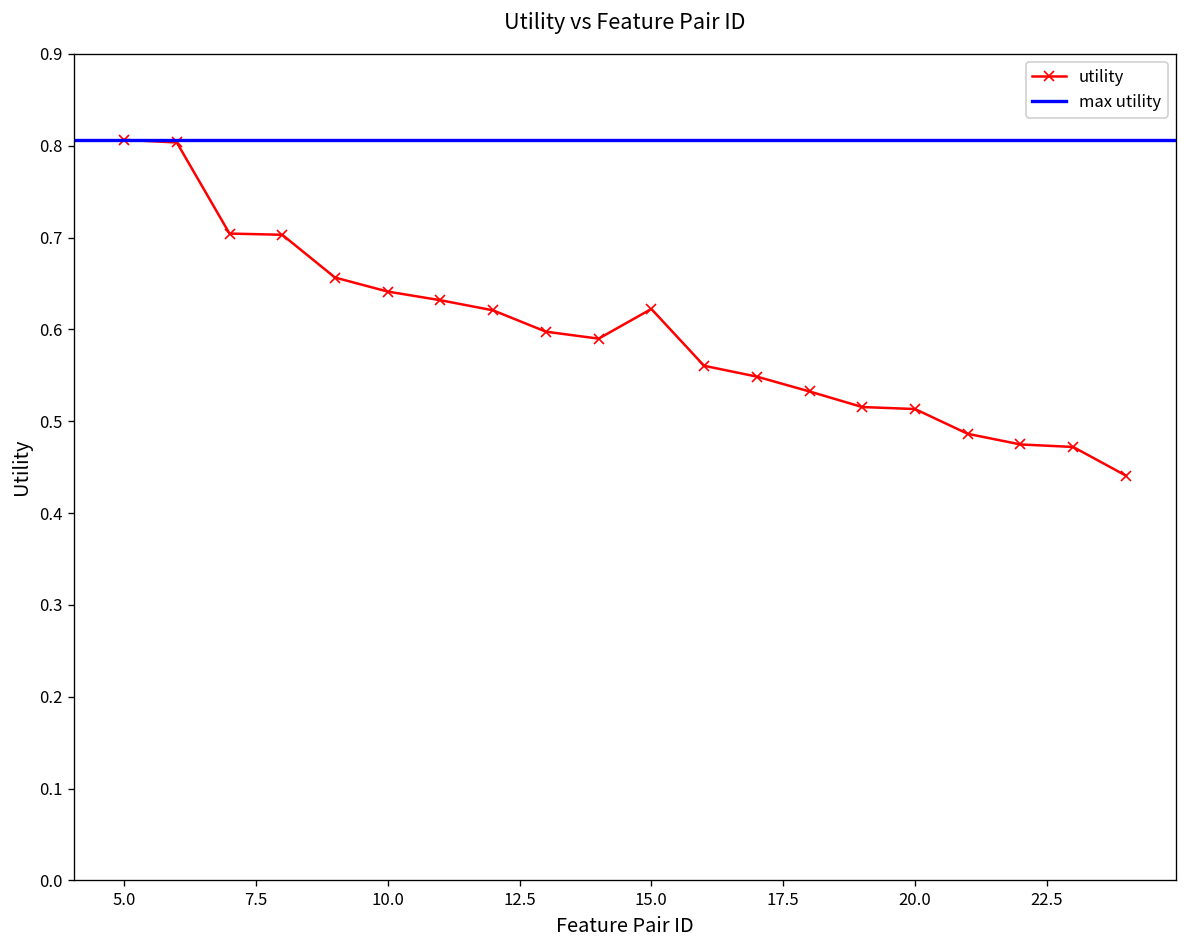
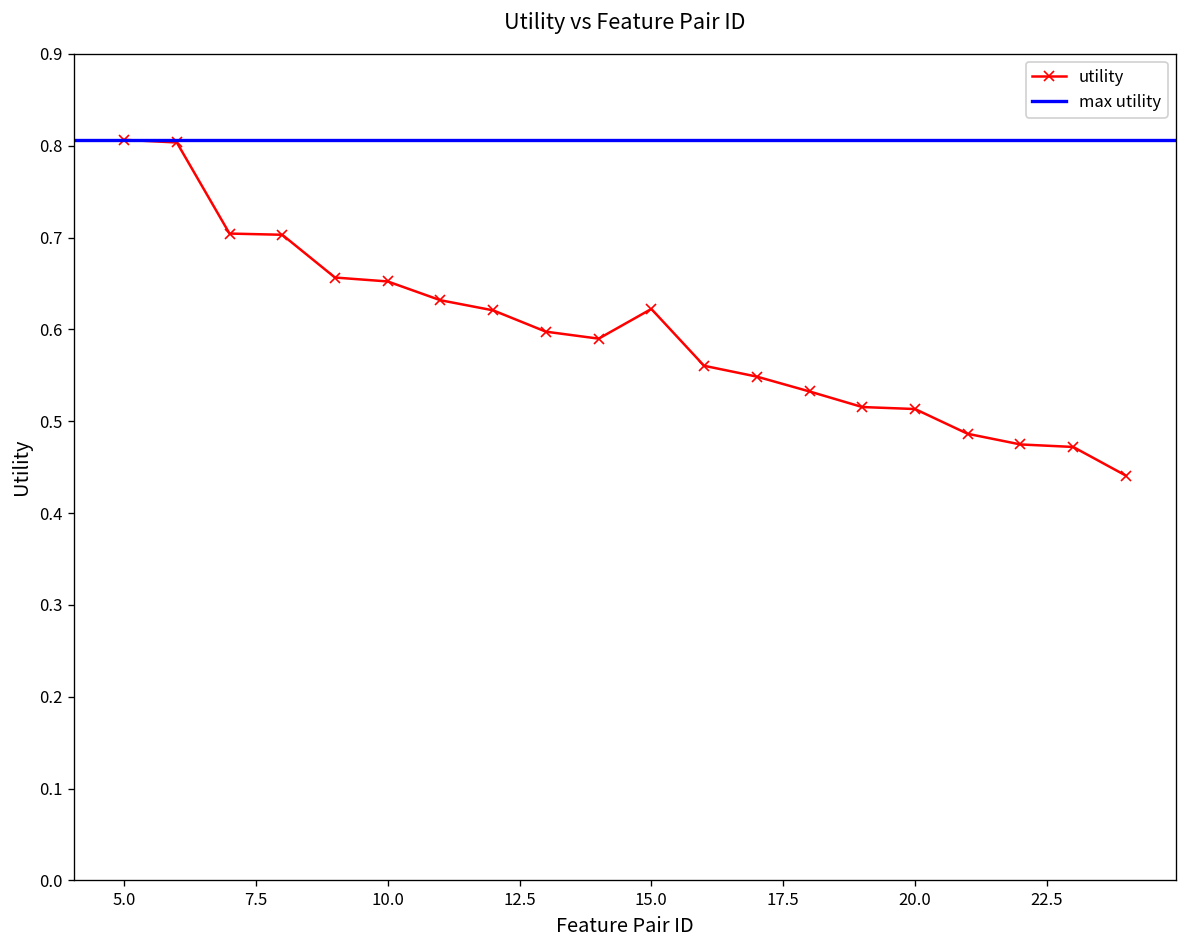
  {
    "5.0": 0.81,
-   "10.0": 0.64,
+   "10.0": 0.65,
    "15.0": 0.62,
    "20.0": 0.51
  }
